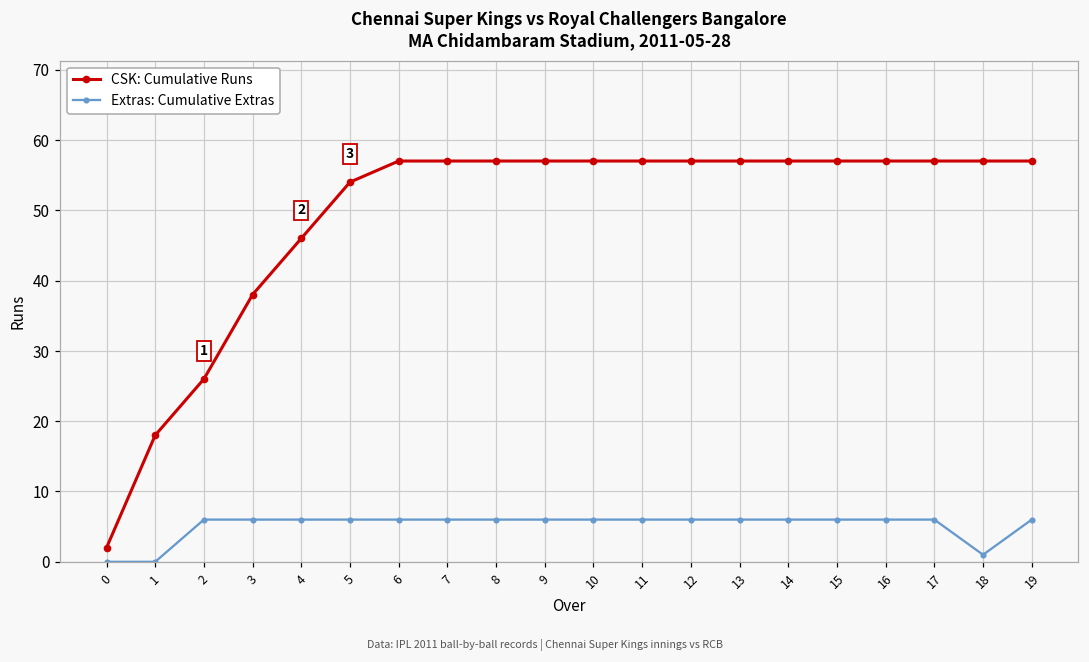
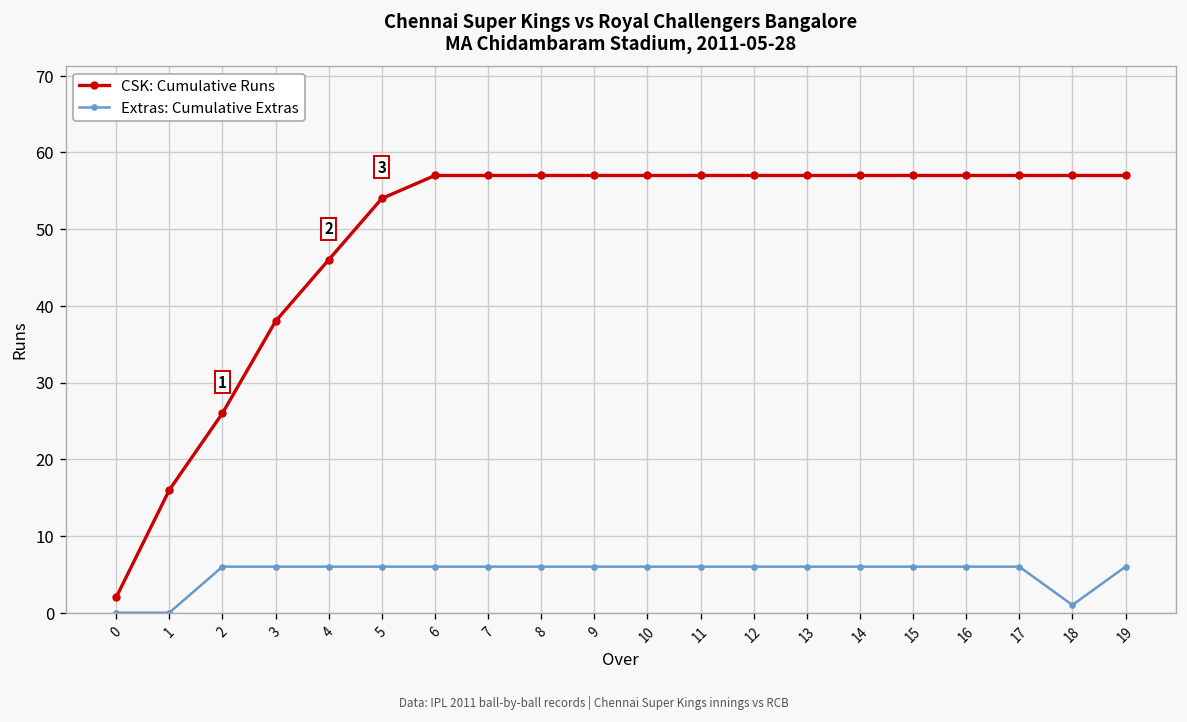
  {
    "CSK: Cumulative Runs": {
      "0": 2,
-     "1": 18,
+     "1": 16,
      "3": 38,
      "6": 57,
      "7": 57,
      "8": 57,
      "9": 57,
      "10": 57,
      "11": 57,
      "12": 57,
      "13": 57,
      "14": 57,
      "15": 57,
      "16": 57,
      "17": 57,
      "18": 57,
      "19": 57
    },
    "Extras: Cumulative Extras": {
      "0": 0,
      "1": 0,
      "2": 6,
      "3": 6,
      "4": 6,
      "5": 6,
      "6": 6,
      "7": 6,
      "8": 6,
      "9": 6,
      "10": 6,
      "11": 6,
      "12": 6,
      "13": 6,
      "14": 6,
      "15": 6,
      "16": 6,
      "17": 6,
      "18": 1,
      "19": 6
    }
  }
